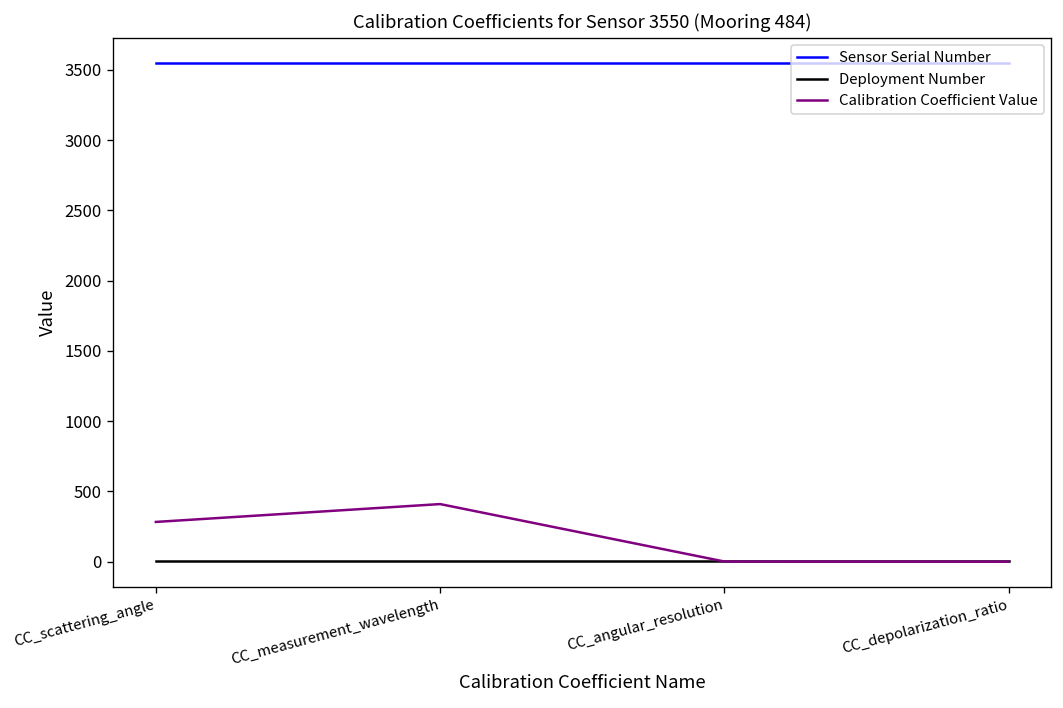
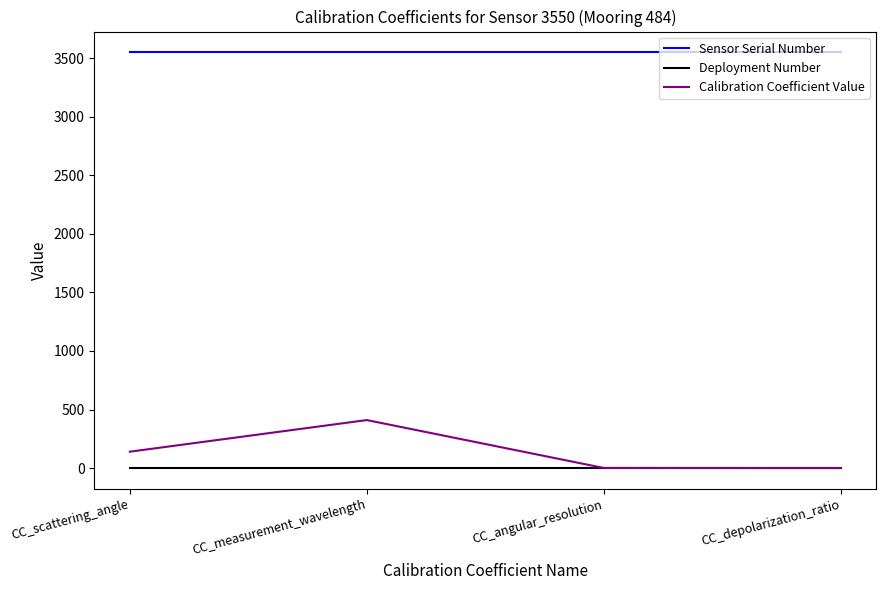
  {
    "Sensor Serial Number": {
      "CC_scattering_angle": 3550,
      "CC_measurement_wavelength": 3550,
      "CC_angular_resolution": 3550
    },
    "Deployment Number": {
      "CC_scattering_angle": 0,
      "CC_measurement_wavelength": 0
    },
    "Calibration Coefficient Value": {
-     "CC_scattering_angle": 280,
+     "CC_scattering_angle": 140,
      "CC_measurement_wavelength": 410
    }
  }
